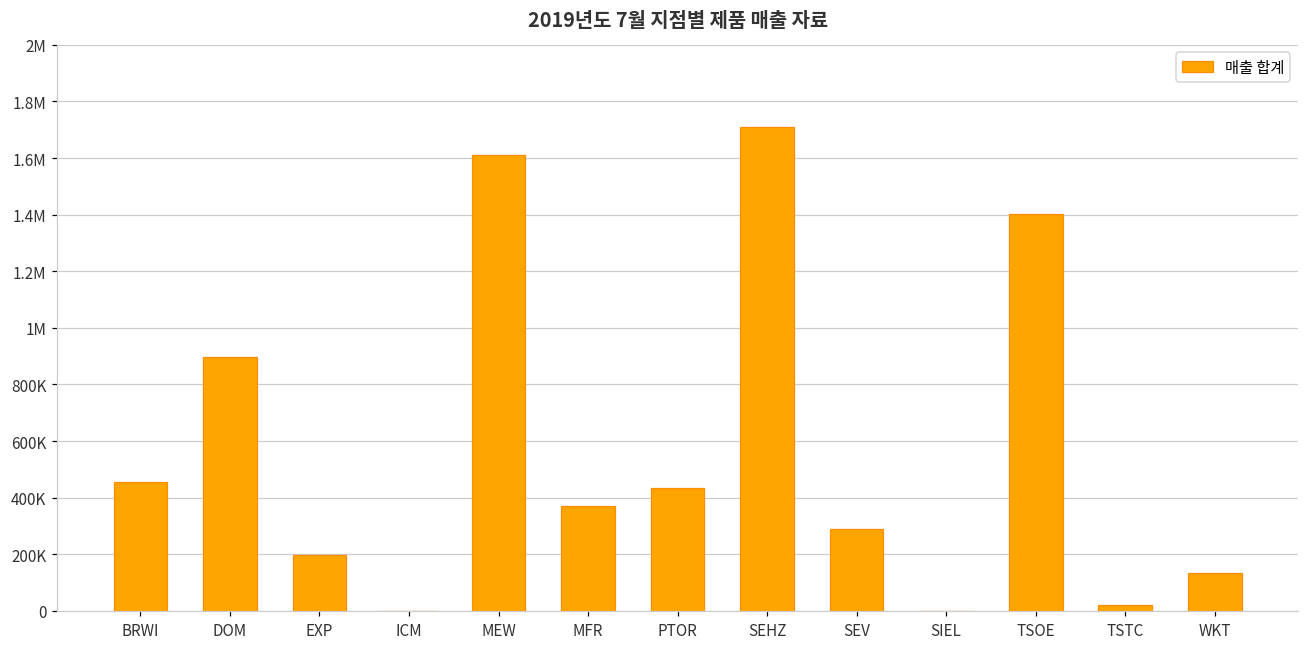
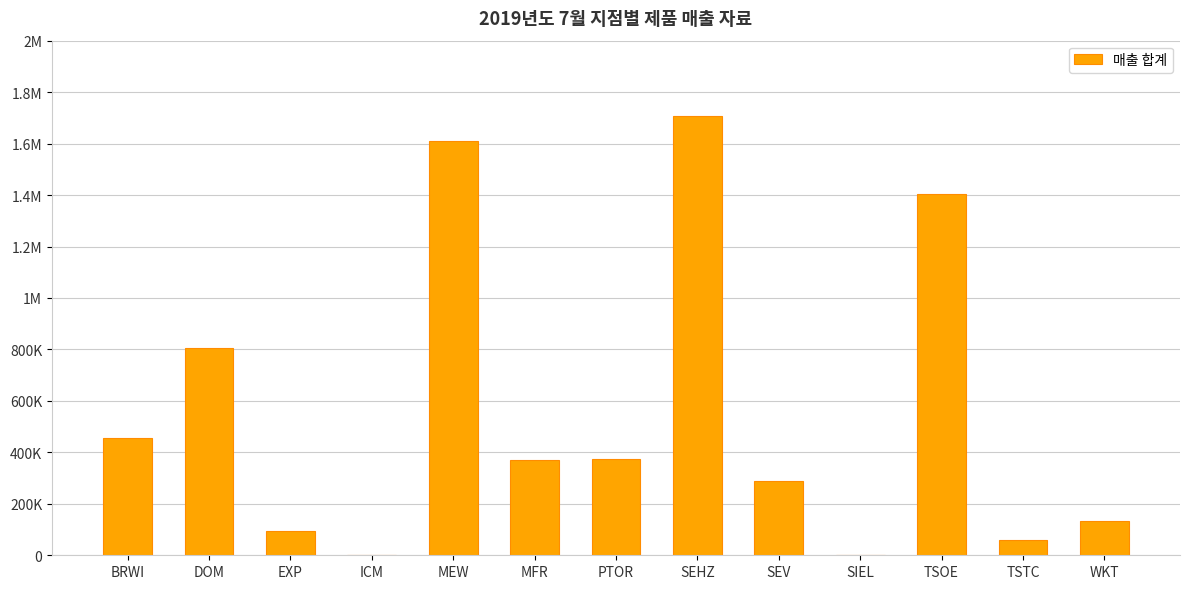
  {
    "BRWI": 450000,
-   "DOM": 900000,
-   "EXP": 200000,
+   "DOM": 800000,
+   "EXP": 100000,
    "ICM": 0,
    "MEW": 1610000,
    "MFR": 370000,
-   "PTOR": 440000,
+   "PTOR": 380000,
    "SEHZ": 1710000,
    "SEV": 290000,
    "SIEL": 0,
    "TSOE": 1400000,
-   "TSTC": 20000,
+   "TSTC": 60000,
    "WKT": 130000
  }
